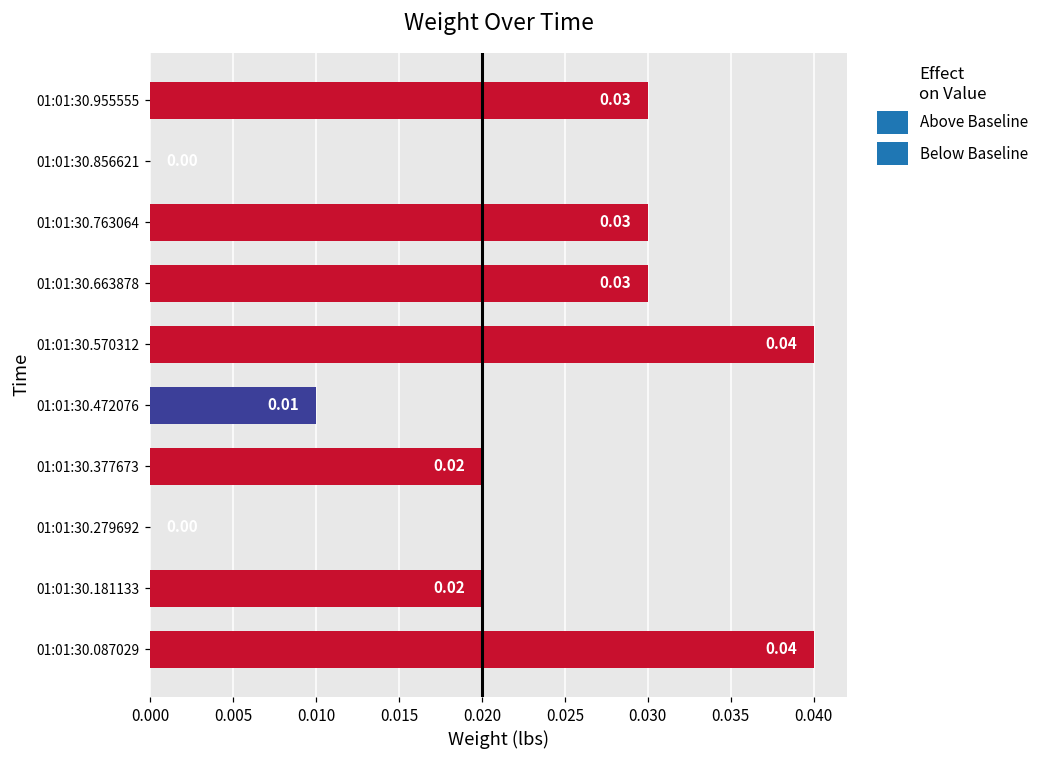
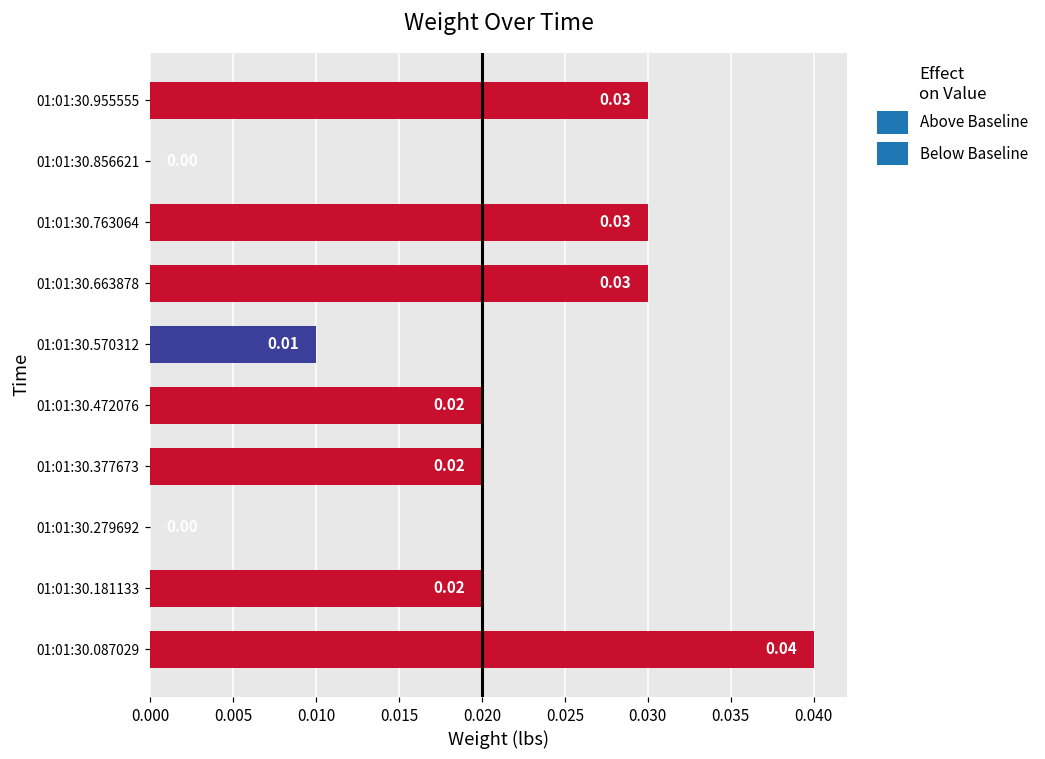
  {
    "01:01:30.955555": 0.03,
    "01:01:30.763064": 0.03,
    "01:01:30.663878": 0.03,
-   "01:01:30.570312": 0.04,
-   "01:01:30.472076": 0.01,
+   "01:01:30.570312": 0.01,
+   "01:01:30.472076": 0.02,
    "01:01:30.377673": 0.02,
    "01:01:30.181133": 0.02,
    "01:01:30.087029": 0.04
  }
